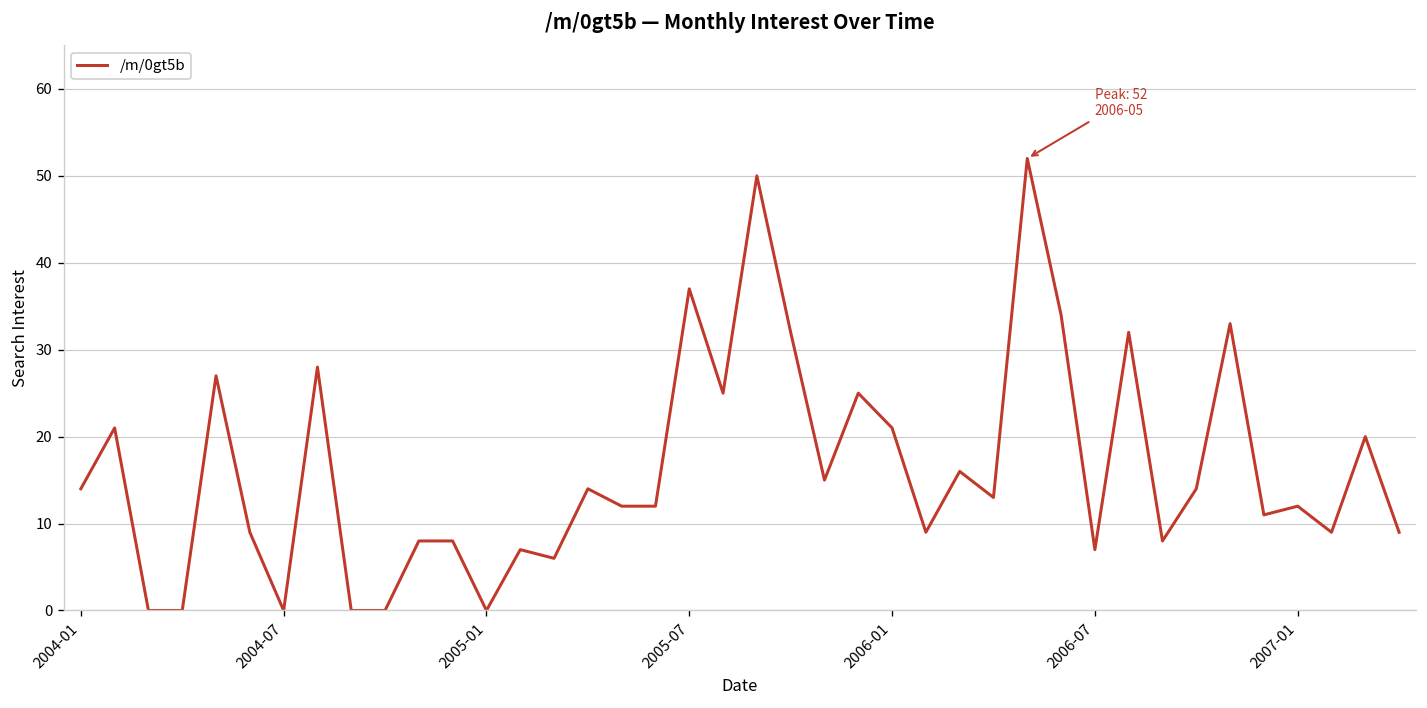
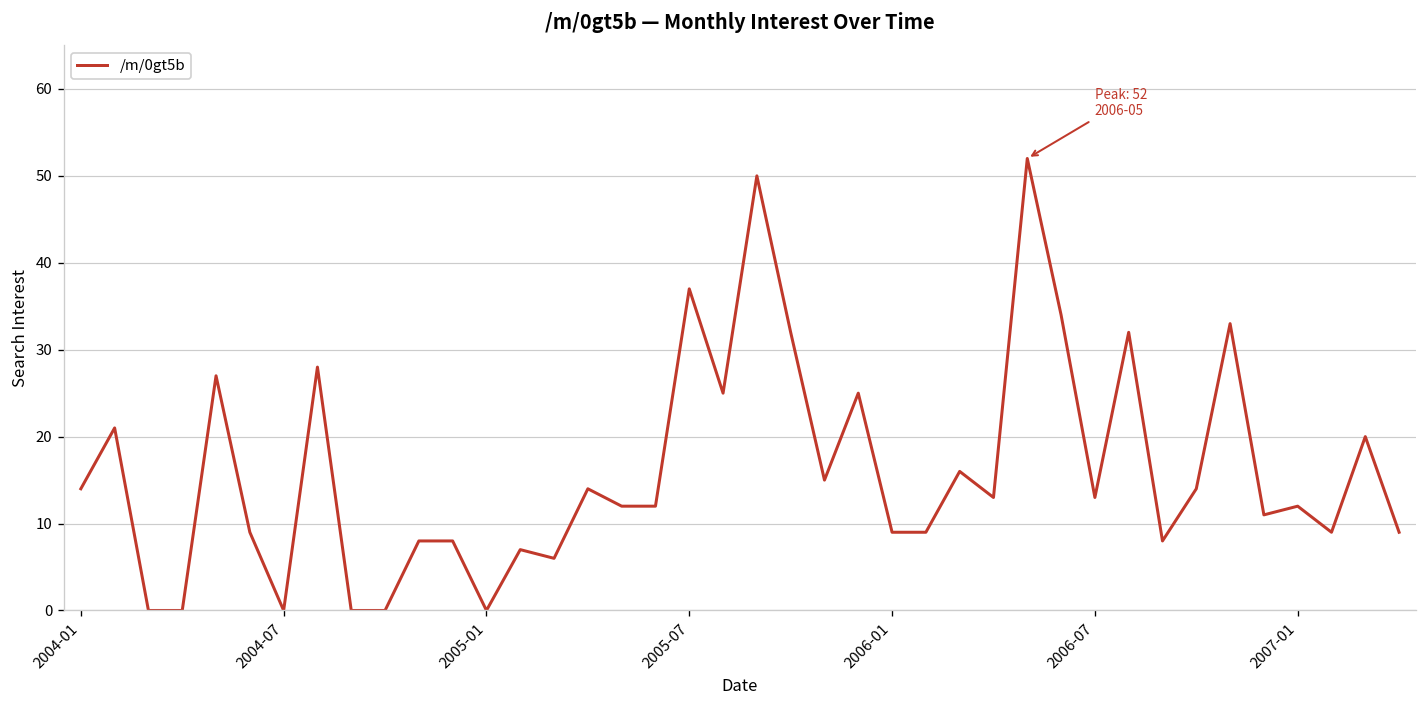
  {
    "2004-01": 14,
    "2004-07": 0,
    "2005-01": 0,
    "2005-07": 37,
-   "2006-01": 21,
-   "2006-07": 7,
+   "2006-01": 9,
+   "2006-07": 13,
    "2007-01": 12
  }
